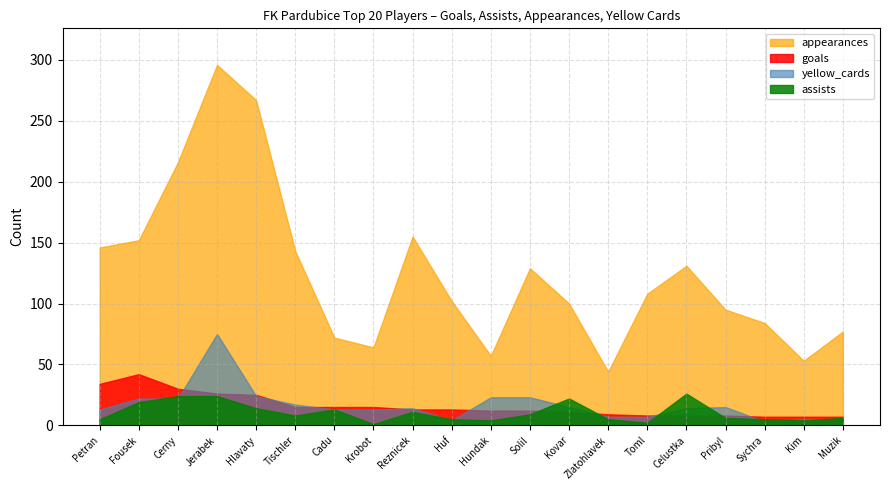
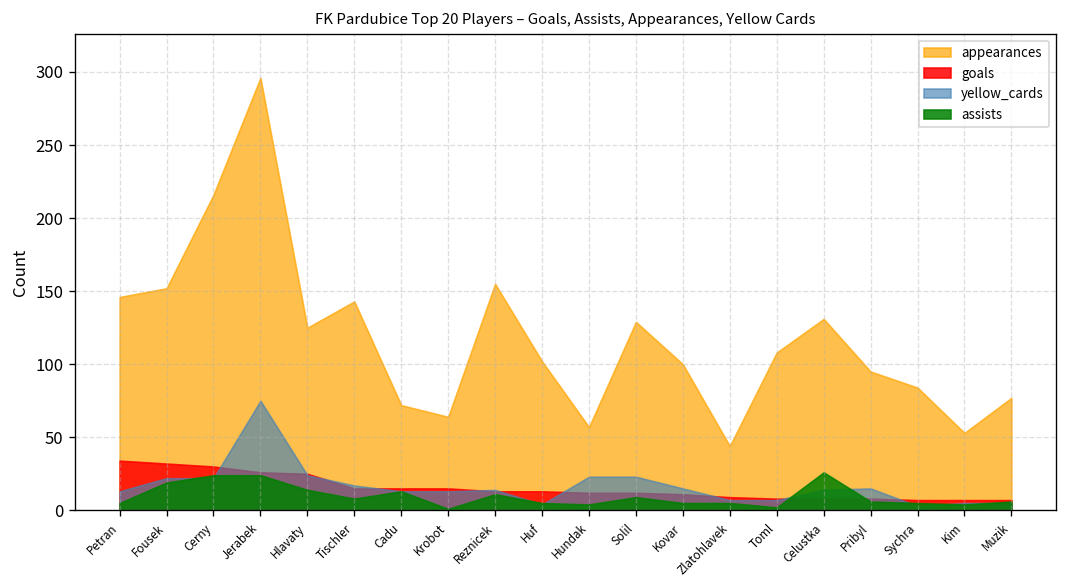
  {
    "appearances": {
      "Petran": 146,
      "Fousek": 152,
      "Cerny": 216,
      "Jerabek": 296,
-     "Hlavaty": 267,
+     "Hlavaty": 125,
      "Tischler": 143,
      "Cadu": 72,
      "Krobot": 64,
      "Reznicek": 155,
      "Huf": 102,
      "Hundak": 57,
      "Solil": 129,
      "Kovar": 100,
      "Zlatohlavek": 44,
      "Toml": 108,
      "Celustka": 131,
      "Pribyl": 95,
      "Sychra": 84,
      "Kim": 53,
      "Muzik": 77
    },
    "goals": {
      "Petran": 34,
-     "Fousek": 42,
+     "Fousek": 32,
      "Cerny": 30,
      "Huf": 13,
      "Hundak": 12,
      "Solil": 12,
      "Kovar": 11,
      "Celustka": 8
    },
    "yellow_cards": {
      "Petran": 13,
      "Fousek": 22,
      "Jerabek": 75,
      "Hundak": 23,
      "Solil": 23,
      "Kovar": 15,
      "Celustka": 14,
      "Pribyl": 15
    },
    "assists": {
      "Petran": 5,
      "Fousek": 19,
      "Hlavaty": 14,
      "Tischler": 8,
      "Hundak": 4,
      "Solil": 9,
-     "Kovar": 22,
+     "Kovar": 5,
      "Celustka": 26
    }
  }
